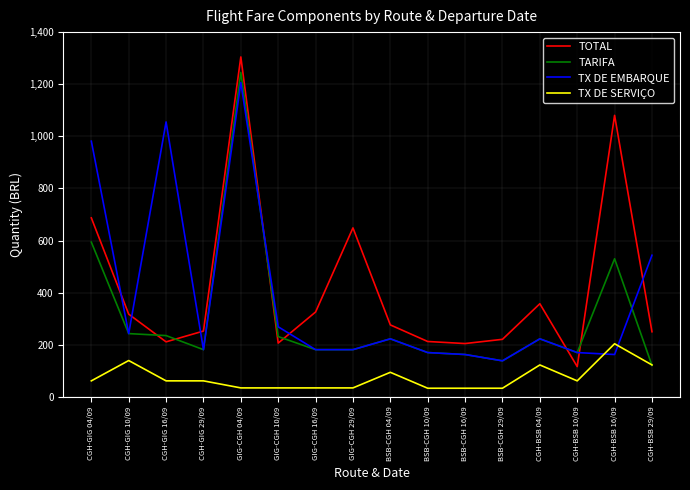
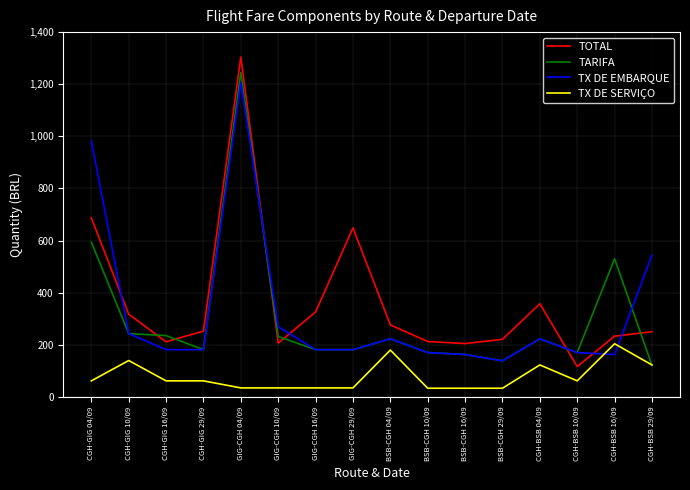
  {
    "TOTAL": {
      "CGH-GIG 04/09": "690",
      "CGH-GIG 10/09": "320",
      "CGH-GIG 16/09": "210",
      "CGH-GIG 29/09": "250",
      "GIG-CGH 04/09": "1,300",
      "GIG-CGH 10/09": "210",
      "GIG-CGH 16/09": "330",
      "GIG-CGH 29/09": "650",
      "BSB-CGH 04/09": "280",
      "BSB-CGH 10/09": "210",
      "BSB-CGH 16/09": "210",
      "BSB-CGH 29/09": "220",
      "CGH-BSB 04/09": "360",
      "CGH-BSB 10/09": "120",
-     "CGH-BSB 16/09": "1,080",
+     "CGH-BSB 16/09": "230",
      "CGH-BSB 29/09": "250"
    },
    "TARIFA": {
      "CGH-GIG 04/09": "590",
      "CGH-GIG 16/09": "240",
      "GIG-CGH 04/09": "1,250",
      "GIG-CGH 10/09": "230",
      "CGH-BSB 16/09": "530"
    },
    "TX DE EMBARQUE": {
      "CGH-GIG 04/09": "980",
-     "CGH-GIG 16/09": "1,060",
+     "CGH-GIG 16/09": "180",
      "GIG-CGH 04/09": "1,210",
      "GIG-CGH 10/09": "270",
      "CGH-BSB 16/09": "160",
      "CGH-BSB 29/09": "540"
    },
    "TX DE SERVIÇO": {
      "CGH-GIG 04/09": "60",
      "CGH-GIG 10/09": "140",
      "CGH-GIG 16/09": "60",
      "CGH-GIG 29/09": "60",
      "GIG-CGH 04/09": "30",
      "GIG-CGH 10/09": "30",
      "GIG-CGH 16/09": "30",
      "GIG-CGH 29/09": "30",
-     "BSB-CGH 04/09": "90",
+     "BSB-CGH 04/09": "180",
      "BSB-CGH 10/09": "30",
      "BSB-CGH 16/09": "30",
      "BSB-CGH 29/09": "30",
      "CGH-BSB 04/09": "120",
      "CGH-BSB 10/09": "60",
      "CGH-BSB 16/09": "200"
    }
  }
